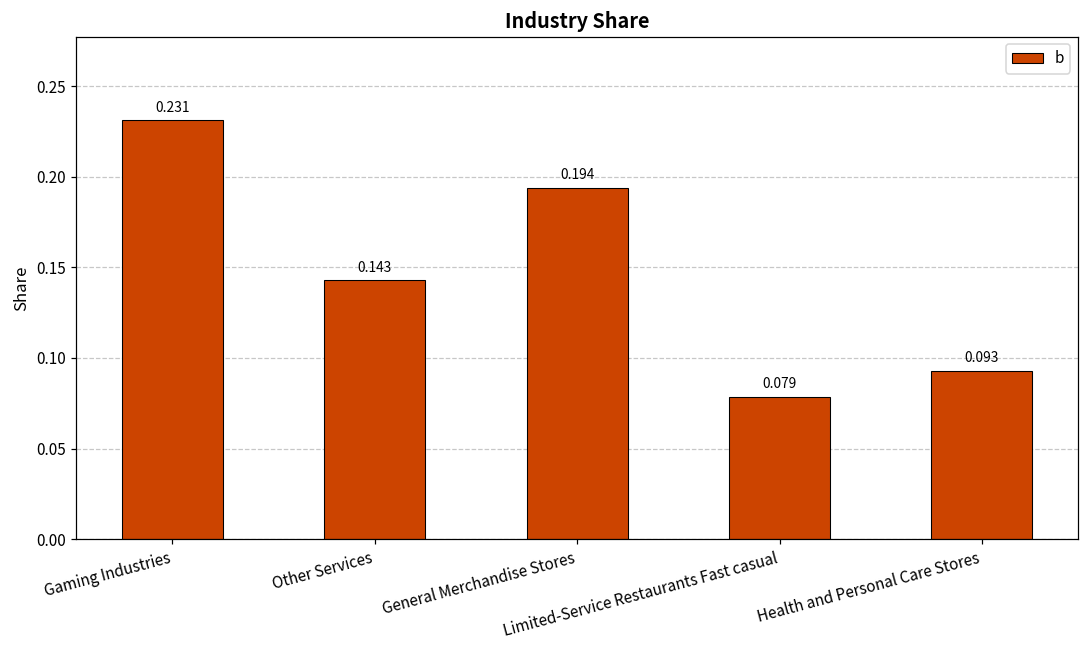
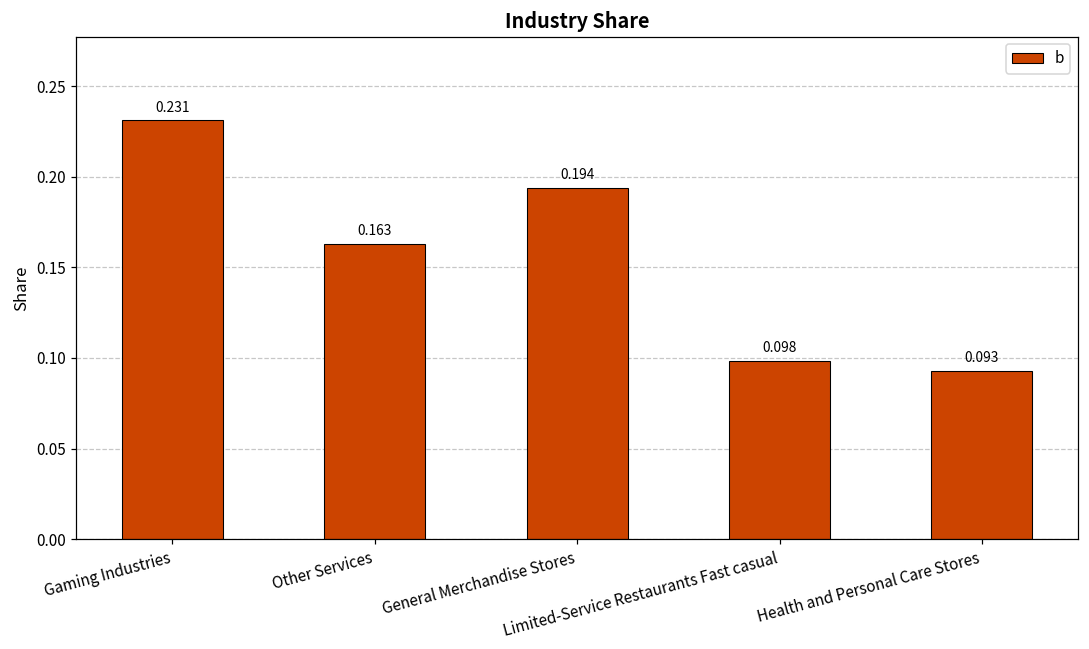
  {
    "Gaming Industries": 0.231,
-   "Other Services": 0.143,
+   "Other Services": 0.163,
    "General Merchandise Stores": 0.194,
-   "Limited-Service Restaurants Fast casual": 0.079,
+   "Limited-Service Restaurants Fast casual": 0.098,
    "Health and Personal Care Stores": 0.093
  }
